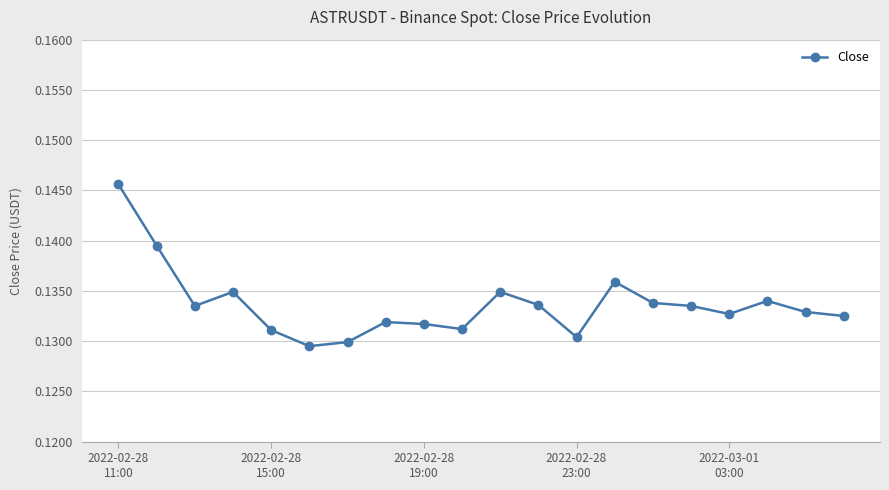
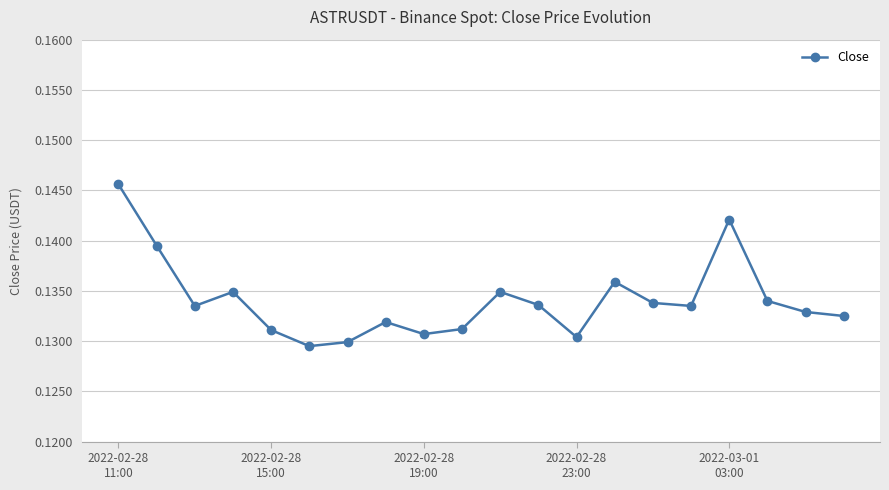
  {
    "2022-02-28 11:00": 0.1456,
    "2022-02-28 15:00": 0.1311,
-   "2022-02-28 19:00": 0.1317,
+   "2022-02-28 19:00": 0.1307,
    "2022-02-28 23:00": 0.1304,
-   "2022-03-01 03:00": 0.1327
+   "2022-03-01 03:00": 0.1421
  }
